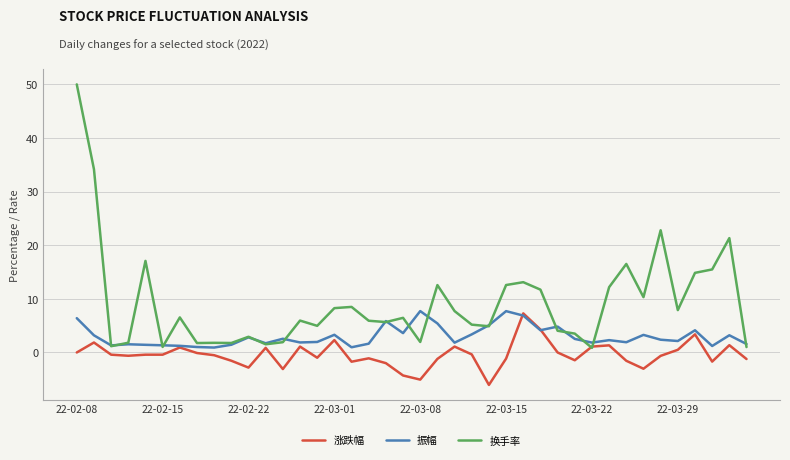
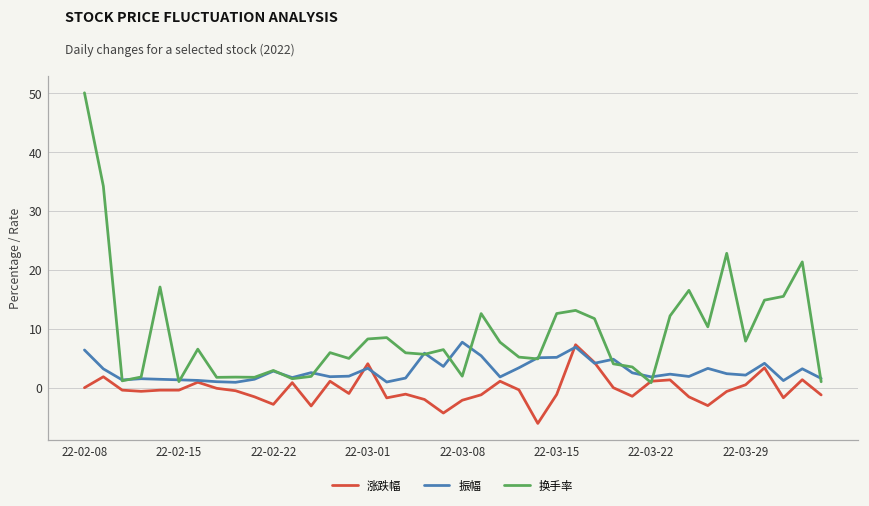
  {
    "涨跌幅": {
      "22-02-08": 0,
      "22-02-15": 0,
      "22-02-22": -3,
-     "22-03-01": 2,
-     "22-03-08": -5,
+     "22-03-01": 4,
+     "22-03-08": -2,
      "22-03-15": -1,
      "22-03-29": 1
    },
    "振幅": {
      "22-02-08": 6,
      "22-03-01": 3,
      "22-03-08": 8,
-     "22-03-15": 8,
+     "22-03-15": 5,
      "22-03-22": 2,
      "22-03-29": 2
    },
    "换手率": {
      "22-02-08": 50,
      "22-03-01": 8,
      "22-03-08": 2,
      "22-03-15": 13,
      "22-03-29": 8
    }
  }
